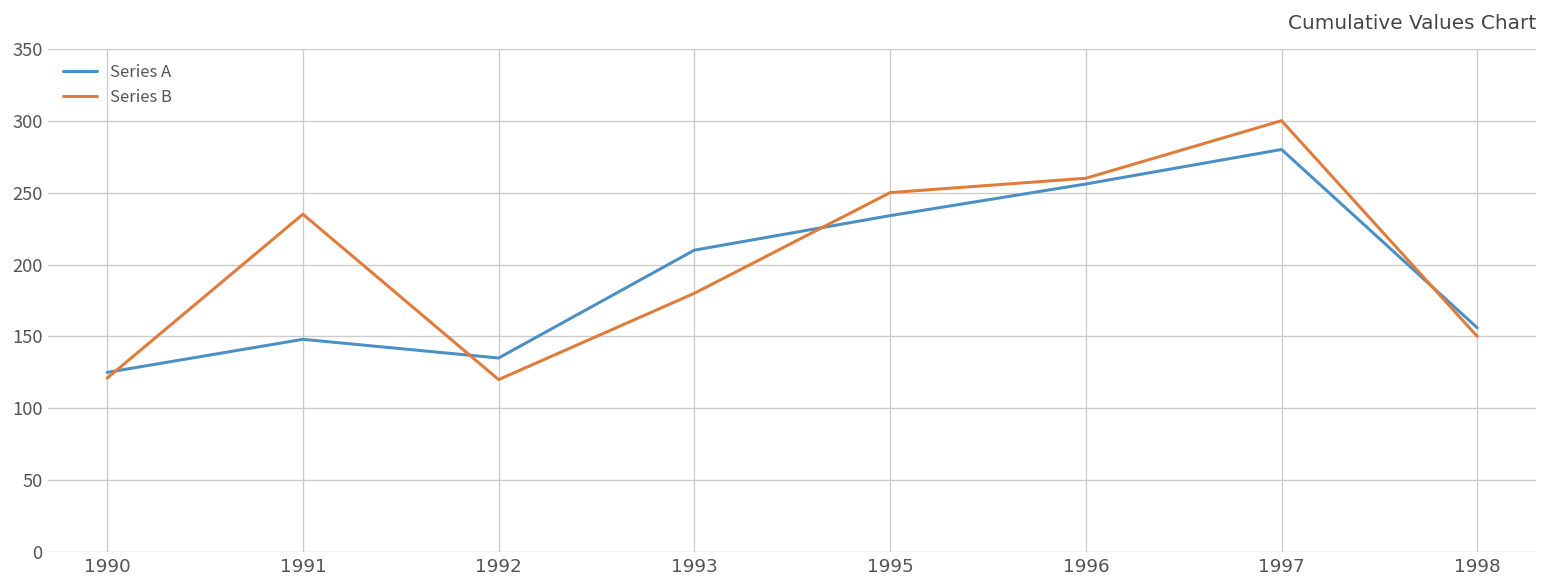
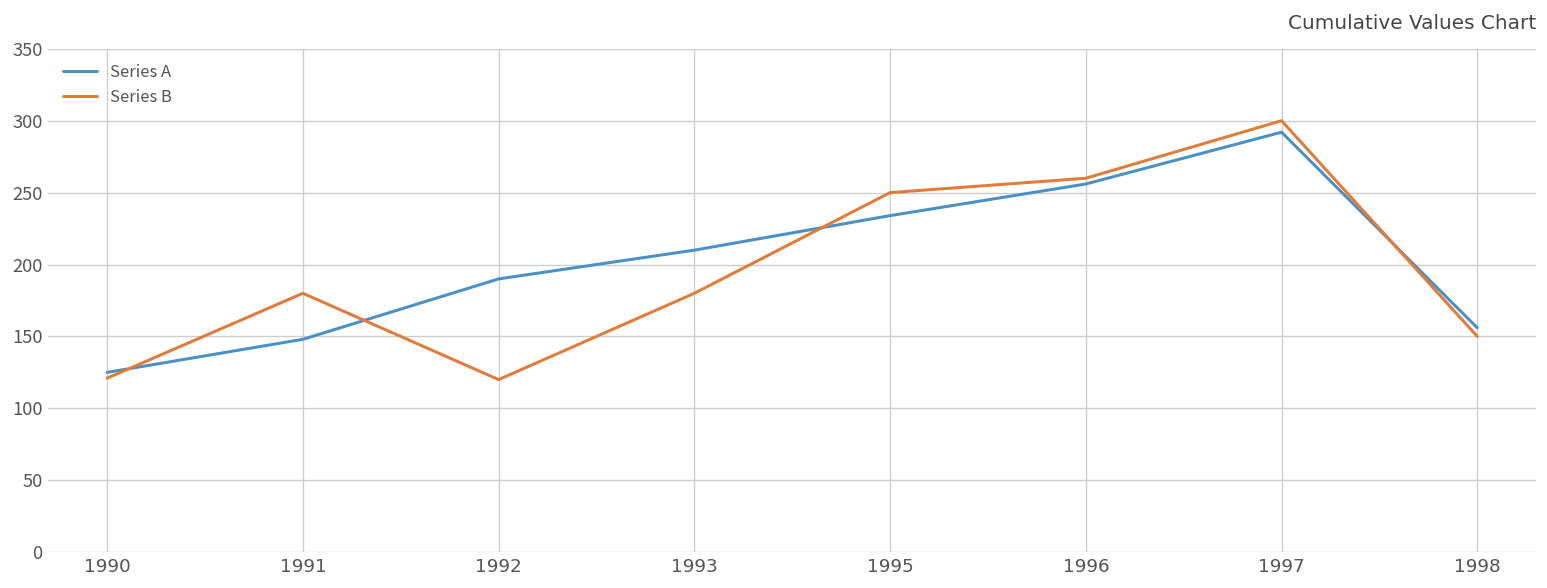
  {
    "Series A": {
      "1990": 125,
      "1991": 148,
-     "1992": 135,
+     "1992": 190,
      "1993": 210,
      "1995": 234,
      "1996": 256,
-     "1997": 280,
+     "1997": 292,
      "1998": 156
    },
    "Series B": {
      "1990": 121,
-     "1991": 235,
+     "1991": 180,
      "1992": 120,
      "1993": 180,
      "1995": 250,
      "1996": 260,
      "1997": 300,
      "1998": 150
    }
  }
